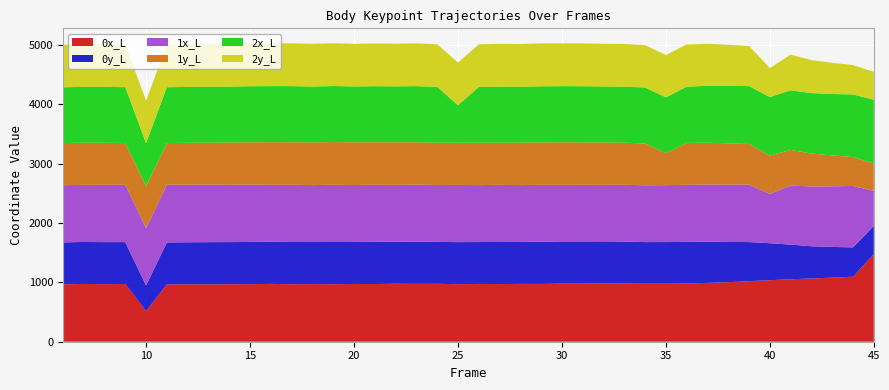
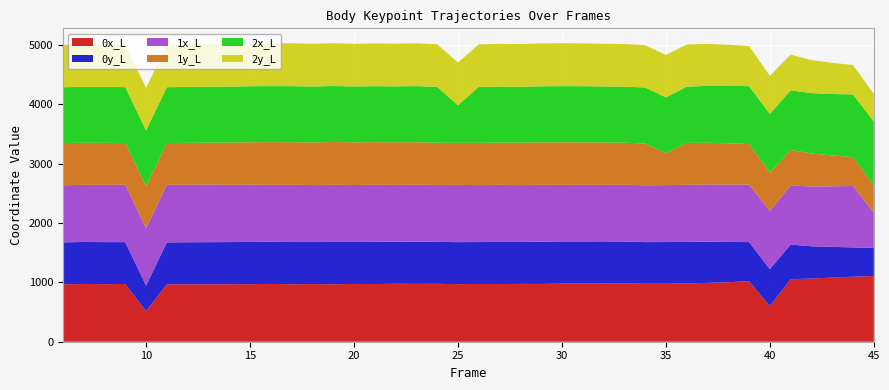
  {
    "0x_L": {
      "10": 500,
      "15": 1000,
      "20": 1000,
      "25": 1000,
      "30": 1000,
      "35": 1000,
-     "40": 1000,
-     "45": 1500
+     "40": 600,
+     "45": 1100
    },
    "0y_L": {
      "10": 400,
      "15": 700,
      "20": 700,
      "25": 700,
      "30": 700,
      "35": 700,
      "40": 600,
      "45": 500
    },
    "1x_L": {
      "10": 1000,
      "15": 1000,
      "20": 1000,
      "25": 1000,
      "30": 1000,
      "35": 1000,
-     "40": 800,
+     "40": 1000,
      "45": 600
    },
    "1y_L": {
      "10": 700,
      "15": 700,
      "20": 700,
      "25": 700,
      "30": 700,
      "35": 500,
      "40": 600,
      "45": 500
    },
    "2x_L": {
-     "10": 700,
+     "10": 900,
      "15": 900,
      "20": 900,
      "25": 600,
      "30": 900,
      "35": 900,
      "40": 1000,
      "45": 1100
    },
    "2y_L": {
      "10": 700,
      "20": 700,
      "25": 700,
      "30": 700,
      "35": 700,
-     "40": 500,
+     "40": 600,
      "45": 500
    }
  }
